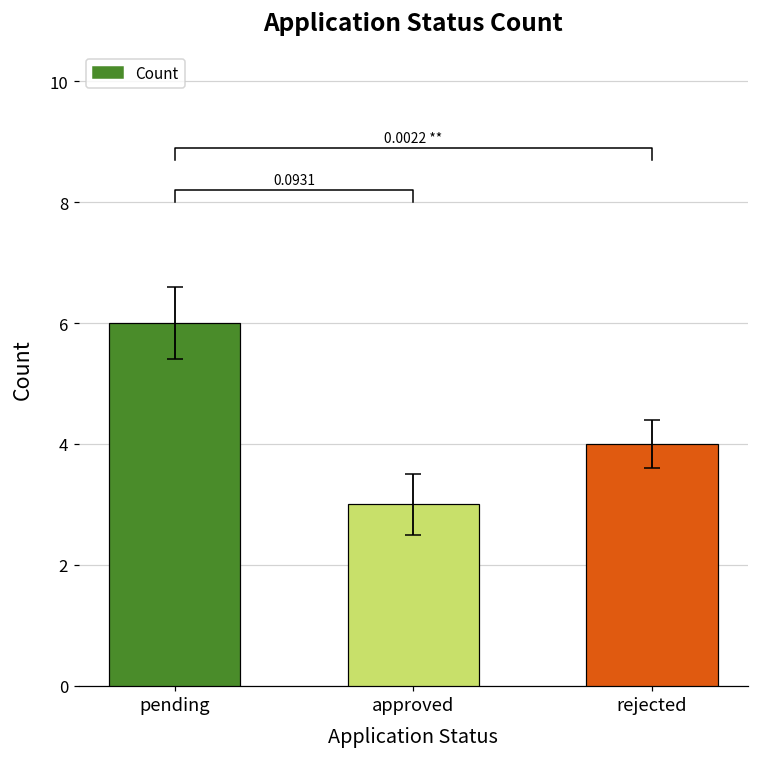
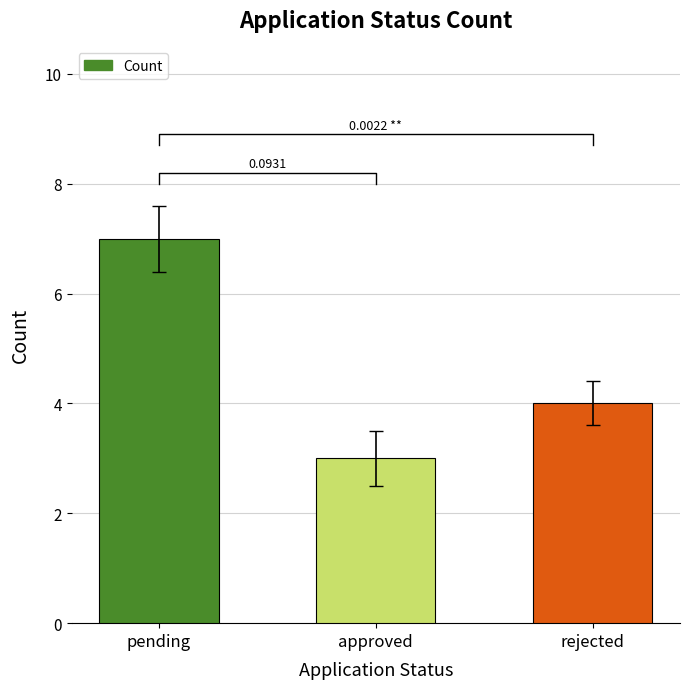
  {
    "Count": {
-     "pending": 6,
+     "pending": 7,
      "approved": 3,
      "rejected": 4
    }
  }
